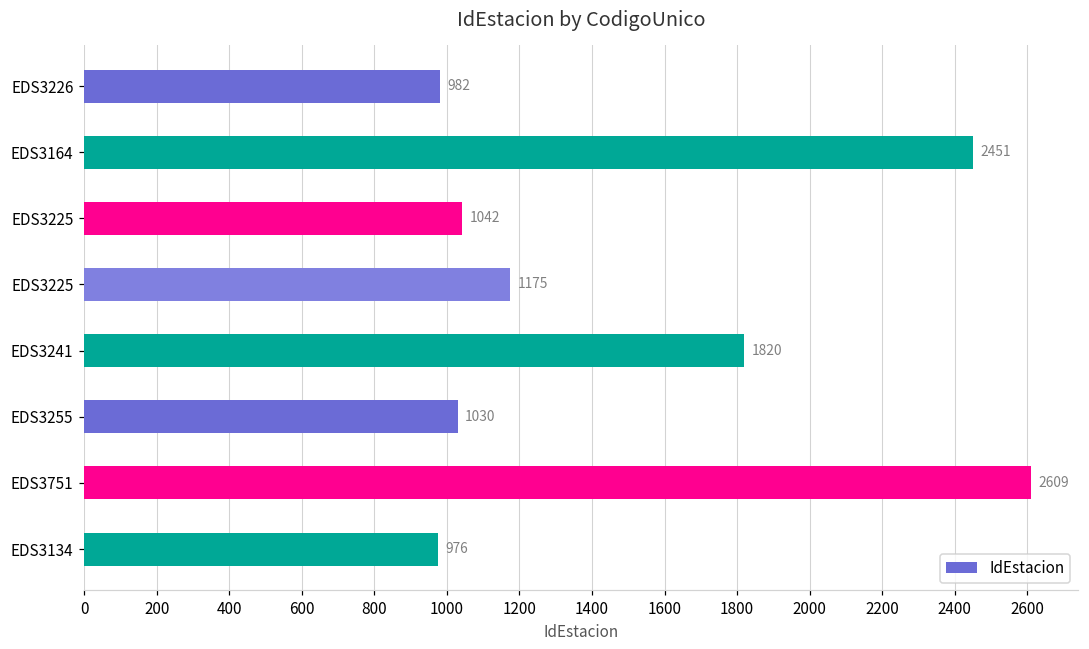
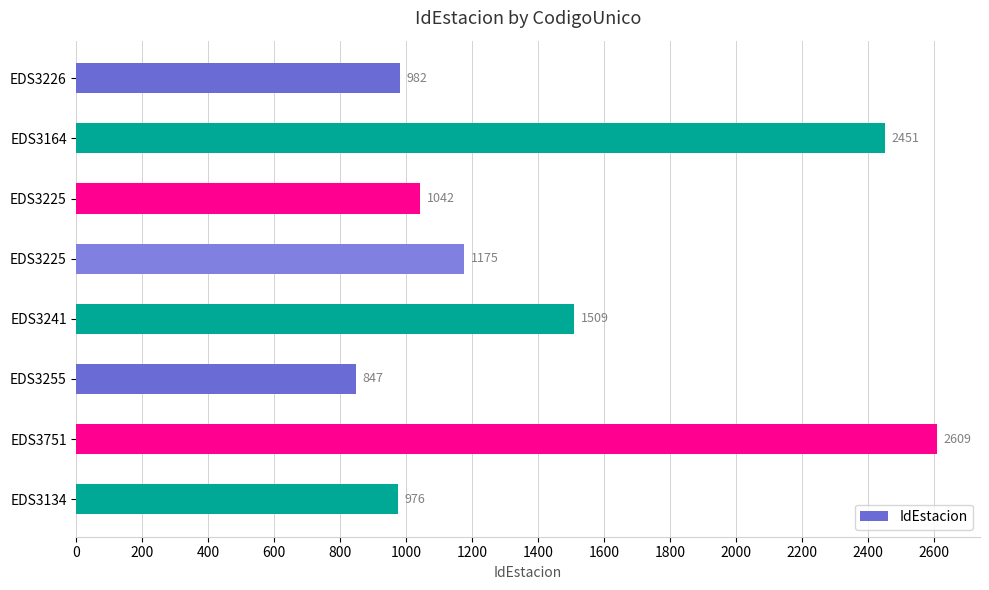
  {
    "EDS3226": 982,
    "EDS3164": 2451,
-   "EDS3241": 1820,
-   "EDS3255": 1030,
+   "EDS3241": 1509,
+   "EDS3255": 847,
    "EDS3751": 2609,
    "EDS3134": 976
  }
